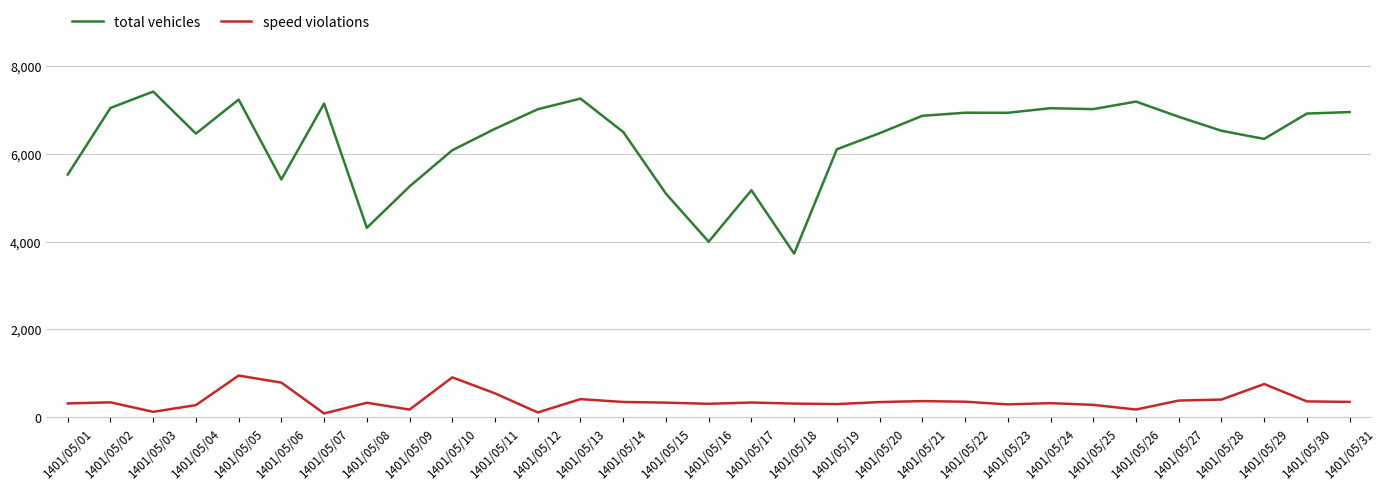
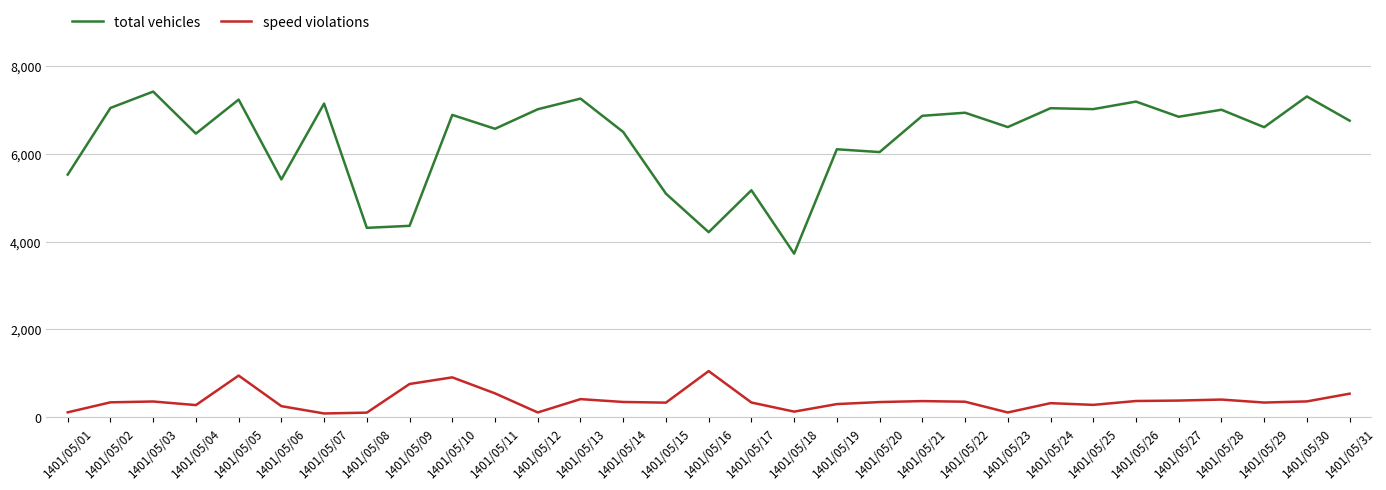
  {
    "total vehicles": {
      "1401/05/01": "5,500",
      "1401/05/02": "7,000",
      "1401/05/03": "7,400",
      "1401/05/04": "6,500",
      "1401/05/05": "7,200",
      "1401/05/06": "5,400",
      "1401/05/07": "7,100",
      "1401/05/08": "4,300",
-     "1401/05/09": "5,300",
-     "1401/05/10": "6,100",
+     "1401/05/09": "4,400",
+     "1401/05/10": "6,900",
      "1401/05/11": "6,600",
      "1401/05/12": "7,000",
      "1401/05/13": "7,300",
      "1401/05/14": "6,500",
      "1401/05/15": "5,100",
-     "1401/05/16": "4,000",
+     "1401/05/16": "4,200",
      "1401/05/17": "5,200",
      "1401/05/18": "3,700",
      "1401/05/19": "6,100",
-     "1401/05/20": "6,500",
+     "1401/05/20": "6,000",
      "1401/05/21": "6,900",
      "1401/05/22": "6,900",
-     "1401/05/23": "6,900",
+     "1401/05/23": "6,600",
      "1401/05/24": "7,000",
      "1401/05/25": "7,000",
      "1401/05/26": "7,200",
      "1401/05/27": "6,800",
-     "1401/05/28": "6,500",
-     "1401/05/29": "6,300",
-     "1401/05/30": "6,900",
-     "1401/05/31": "7,000"
+     "1401/05/28": "7,000",
+     "1401/05/29": "6,600",
+     "1401/05/30": "7,300",
+     "1401/05/31": "6,800"
    },
    "speed violations": {
-     "1401/05/01": "300",
+     "1401/05/01": "100",
      "1401/05/02": "300",
-     "1401/05/03": "100",
+     "1401/05/03": "400",
      "1401/05/04": "300",
      "1401/05/05": "900",
-     "1401/05/06": "800",
+     "1401/05/06": "300",
      "1401/05/07": "100",
-     "1401/05/08": "300",
-     "1401/05/09": "200",
+     "1401/05/08": "100",
+     "1401/05/09": "800",
      "1401/05/10": "900",
      "1401/05/11": "500",
      "1401/05/12": "100",
      "1401/05/13": "400",
      "1401/05/14": "300",
      "1401/05/15": "300",
-     "1401/05/16": "300",
+     "1401/05/16": "1,100",
      "1401/05/17": "300",
-     "1401/05/18": "300",
+     "1401/05/18": "100",
      "1401/05/19": "300",
      "1401/05/20": "300",
      "1401/05/21": "400",
      "1401/05/22": "400",
-     "1401/05/23": "300",
+     "1401/05/23": "100",
      "1401/05/24": "300",
      "1401/05/25": "300",
-     "1401/05/26": "200",
+     "1401/05/26": "400",
      "1401/05/27": "400",
      "1401/05/28": "400",
-     "1401/05/29": "800",
+     "1401/05/29": "300",
      "1401/05/30": "400",
-     "1401/05/31": "300"
+     "1401/05/31": "500"
    }
  }
